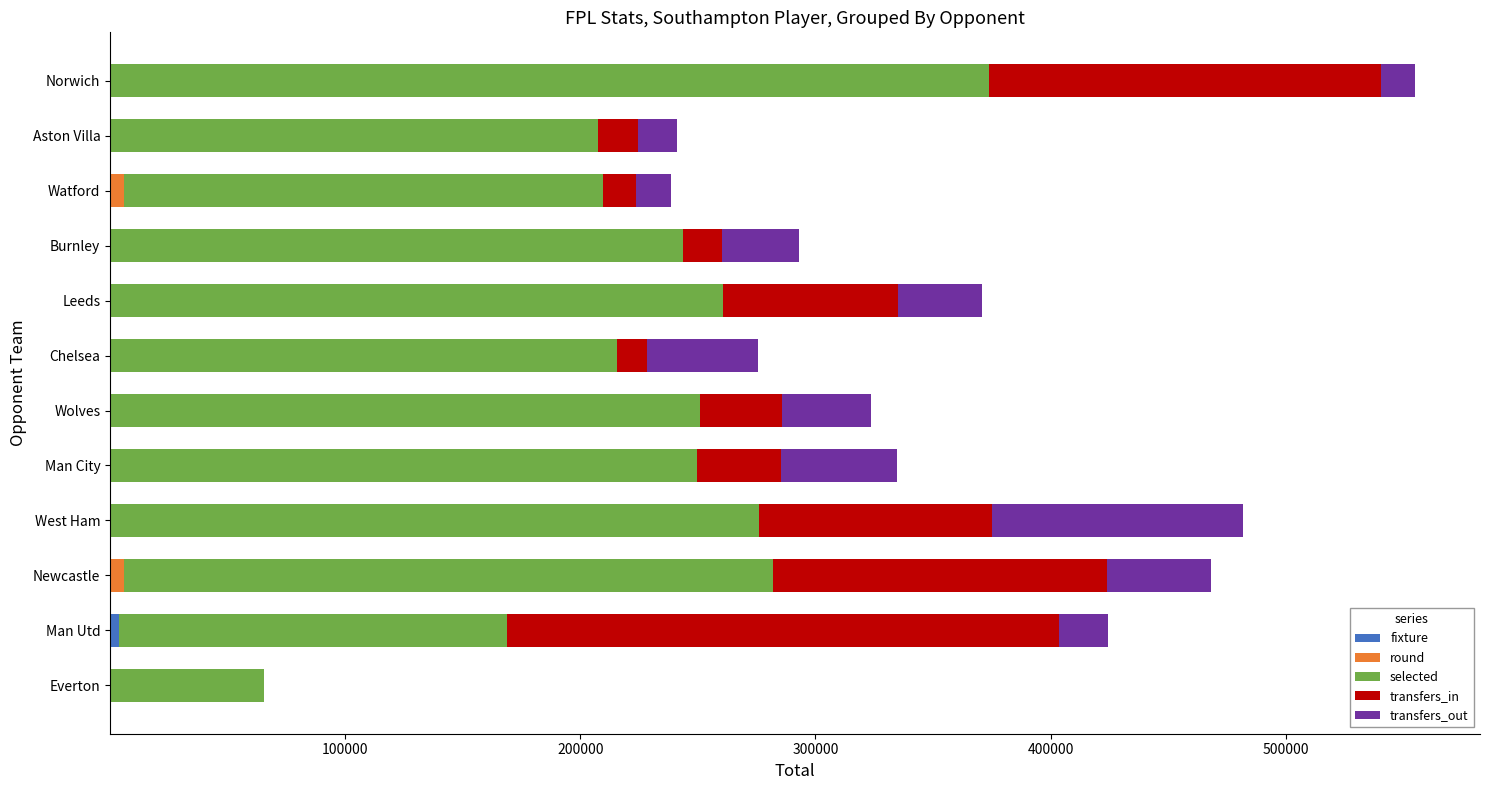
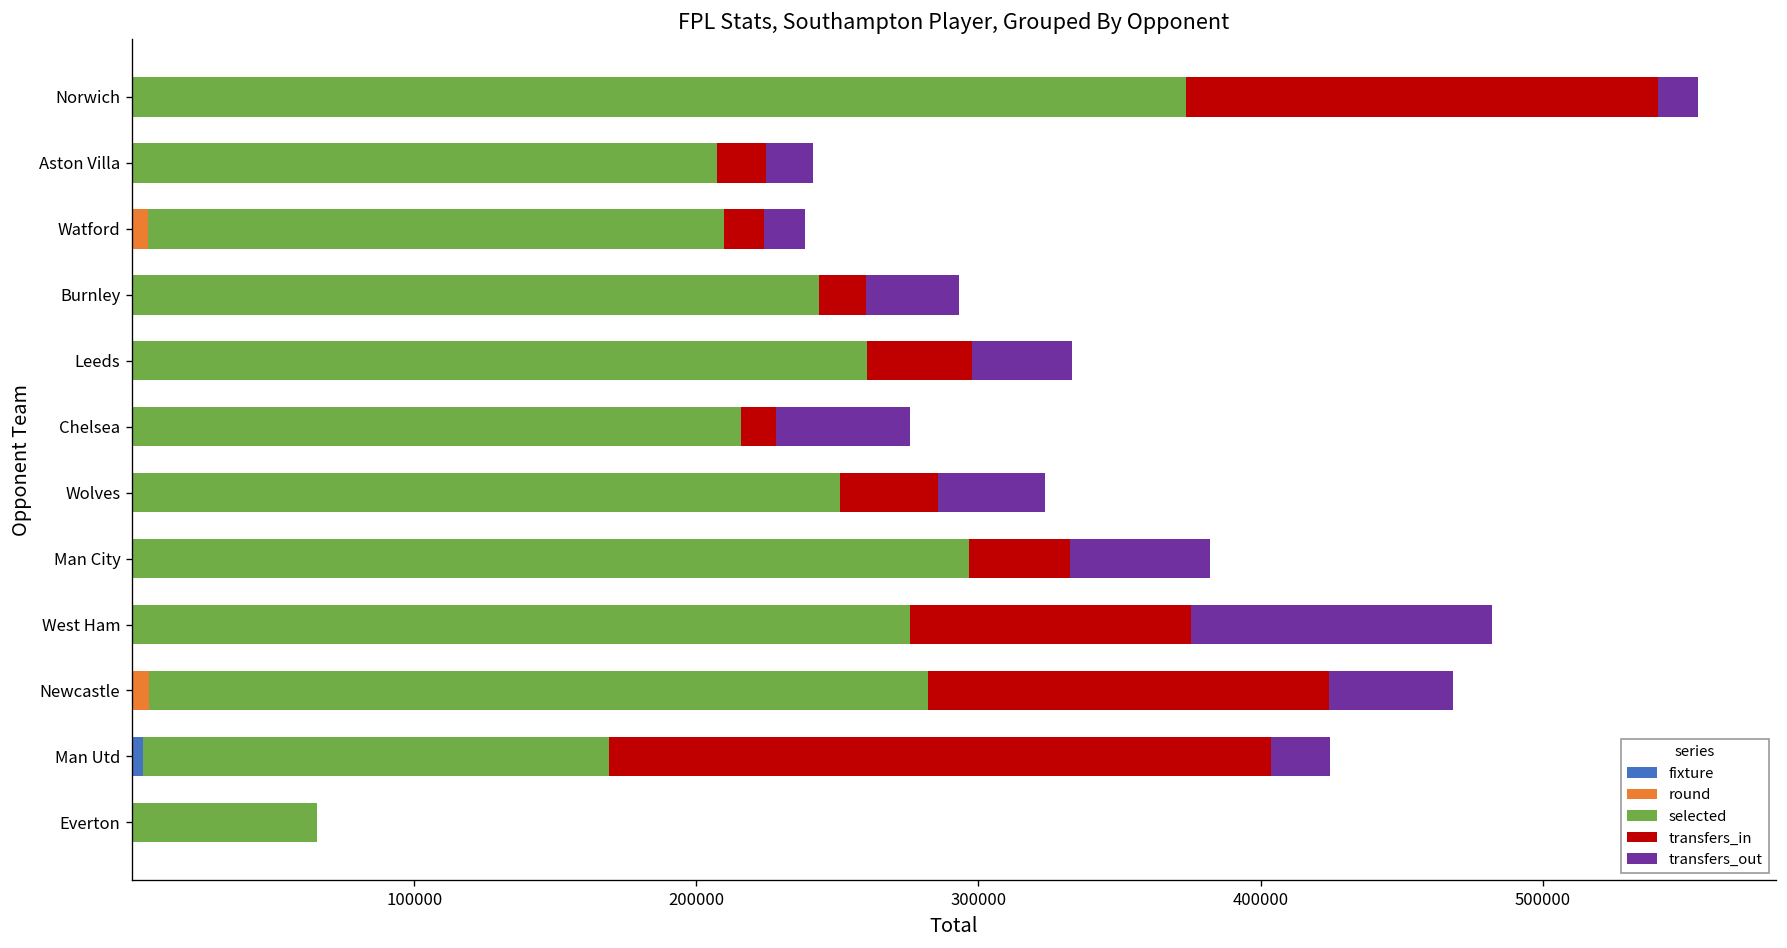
  {
    "fixture": {
      "Man Utd": 4000
    },
    "round": {
      "Watford": 6000,
      "Newcastle": 6000
    },
    "selected": {
      "Norwich": 374000,
      "Aston Villa": 207000,
      "Watford": 204000,
      "Burnley": 243000,
      "Leeds": 261000,
      "Chelsea": 216000,
      "Wolves": 251000,
-     "Man City": 250000,
+     "Man City": 297000,
      "West Ham": 276000,
      "Newcastle": 276000,
      "Man Utd": 165000,
      "Everton": 66000
    },
    "transfers_in": {
      "Norwich": 167000,
      "Aston Villa": 17000,
      "Watford": 14000,
      "Burnley": 16000,
-     "Leeds": 75000,
+     "Leeds": 37000,
      "Chelsea": 13000,
      "Wolves": 35000,
      "Man City": 36000,
      "West Ham": 99000,
      "Newcastle": 142000,
      "Man Utd": 235000,
      "Everton": 0
    },
    "transfers_out": {
      "Norwich": 14000,
      "Aston Villa": 17000,
      "Watford": 15000,
      "Burnley": 33000,
      "Leeds": 36000,
      "Chelsea": 47000,
      "Wolves": 38000,
      "Man City": 50000,
      "West Ham": 107000,
      "Newcastle": 44000,
      "Man Utd": 21000,
      "Everton": 0
    }
  }
